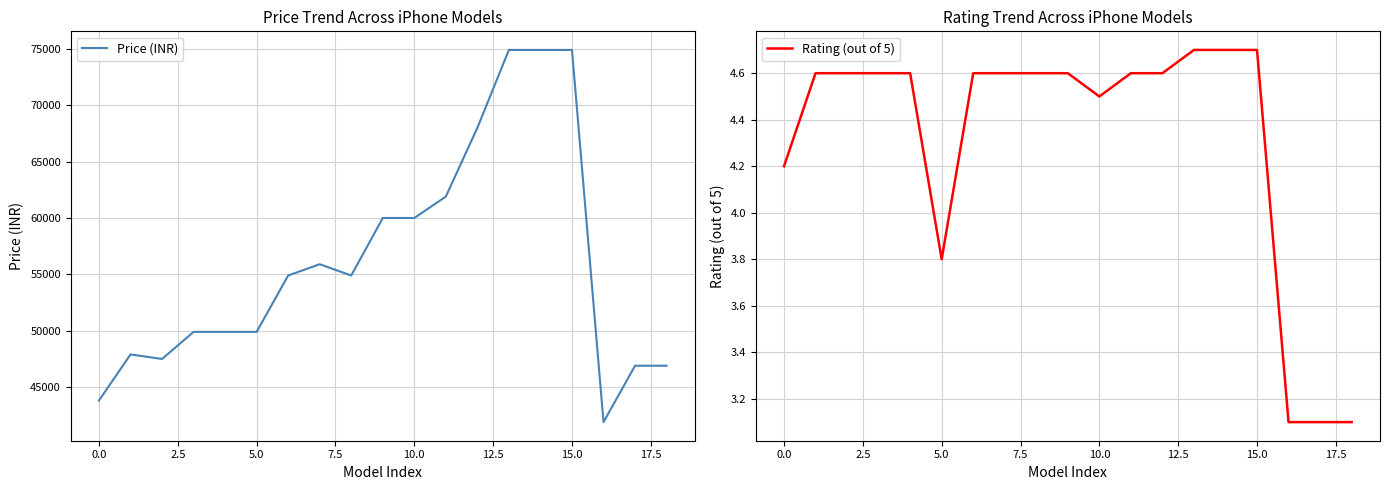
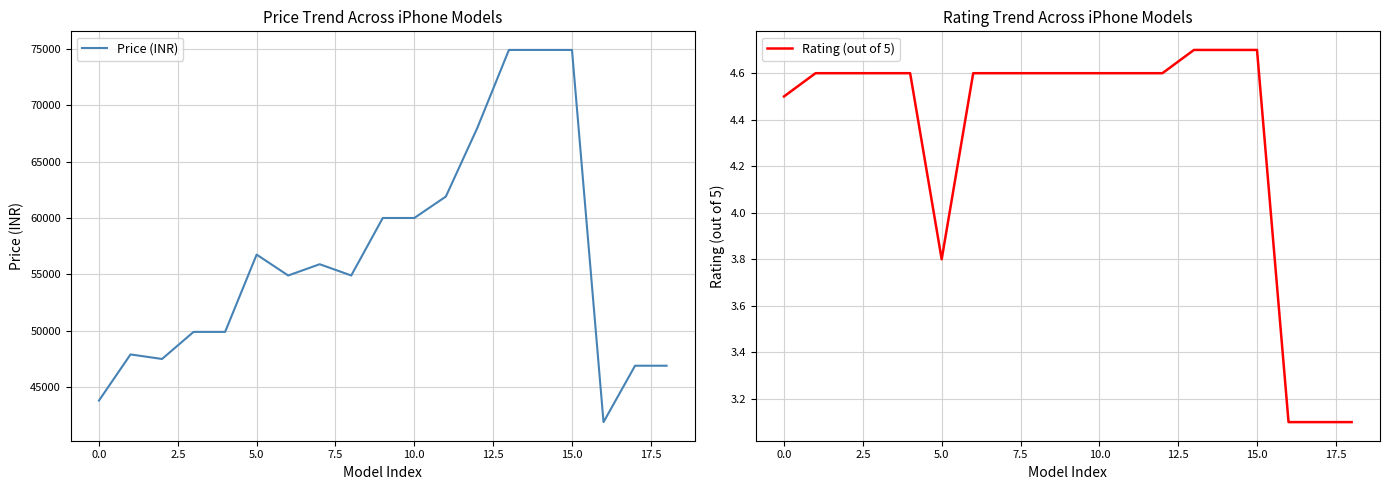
  {
    "Price Trend Across iPhone Models": {
      "0.0": 43800,
-     "5.0": 49900,
+     "5.0": 56800,
      "10.0": 60000,
      "15.0": 74900
    },
    "Rating Trend Across iPhone Models": {
-     "0.0": 4.2,
+     "0.0": 4.5,
      "5.0": 3.8,
-     "10.0": 4.5,
+     "10.0": 4.6,
      "15.0": 4.7
    }
  }
